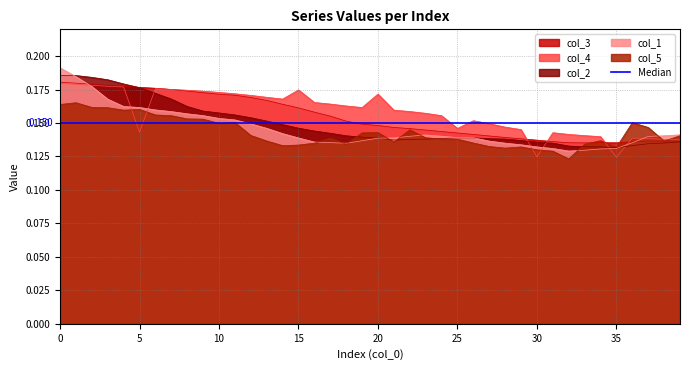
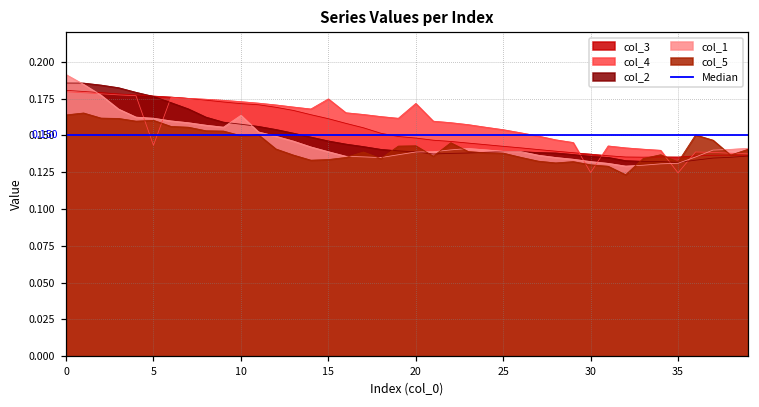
  {
    "col_4": {
      "5": 0.143,
      "15": 0.175,
      "20": 0.172,
-     "25": 0.146,
+     "25": 0.154,
      "30": 0.125,
      "35": 0.124
    },
    "col_1": {
      "0": 0.191,
-     "10": 0.153,
+     "10": 0.164,
      "15": 0.139,
      "30": 0.132
    }
  }
